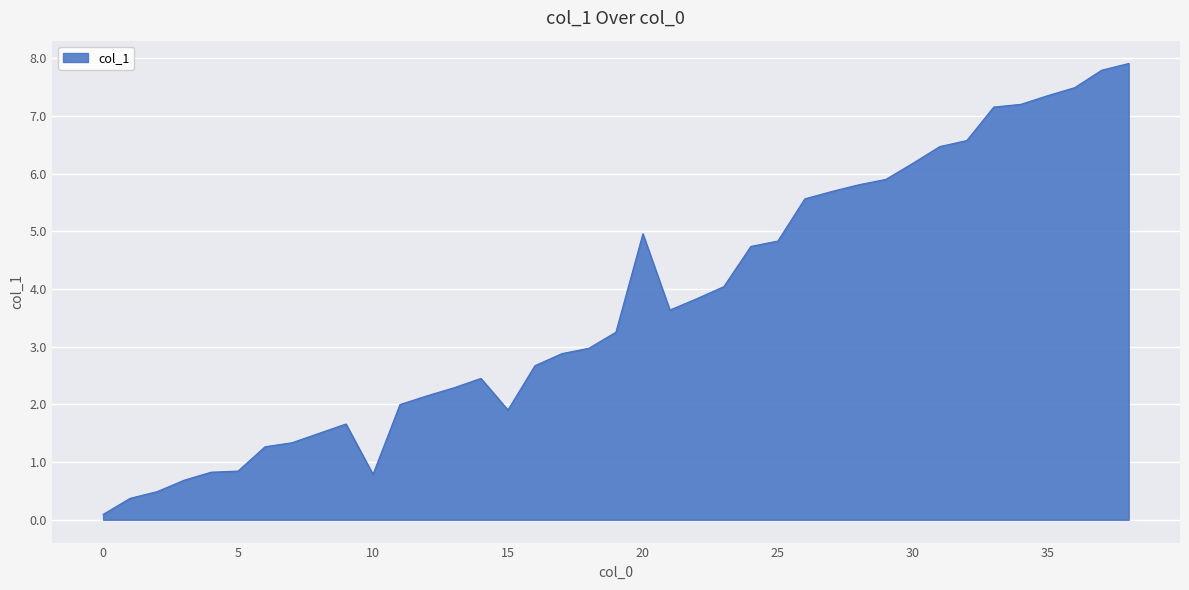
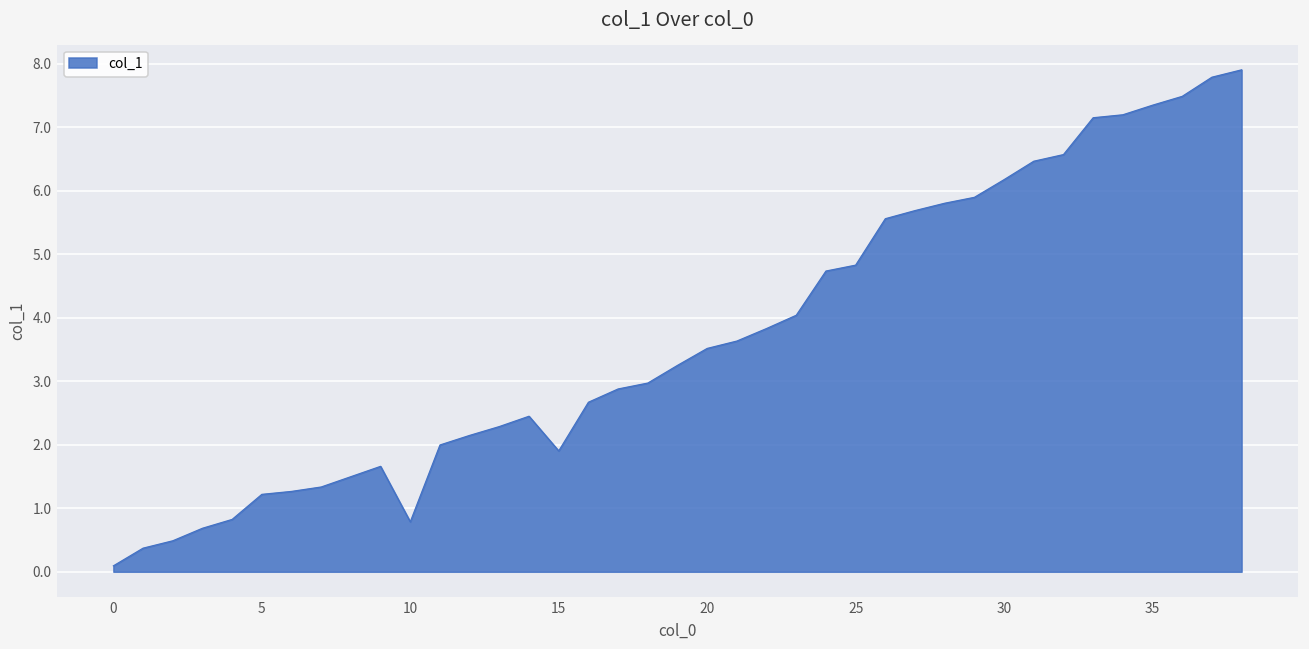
  {
    "0": 0.1,
-   "5": 0.8,
+   "5": 1.2,
    "10": 0.8,
    "15": 1.9,
-   "20": 5.0,
+   "20": 3.5,
    "25": 4.8,
    "30": 6.2,
    "35": 7.3
  }
